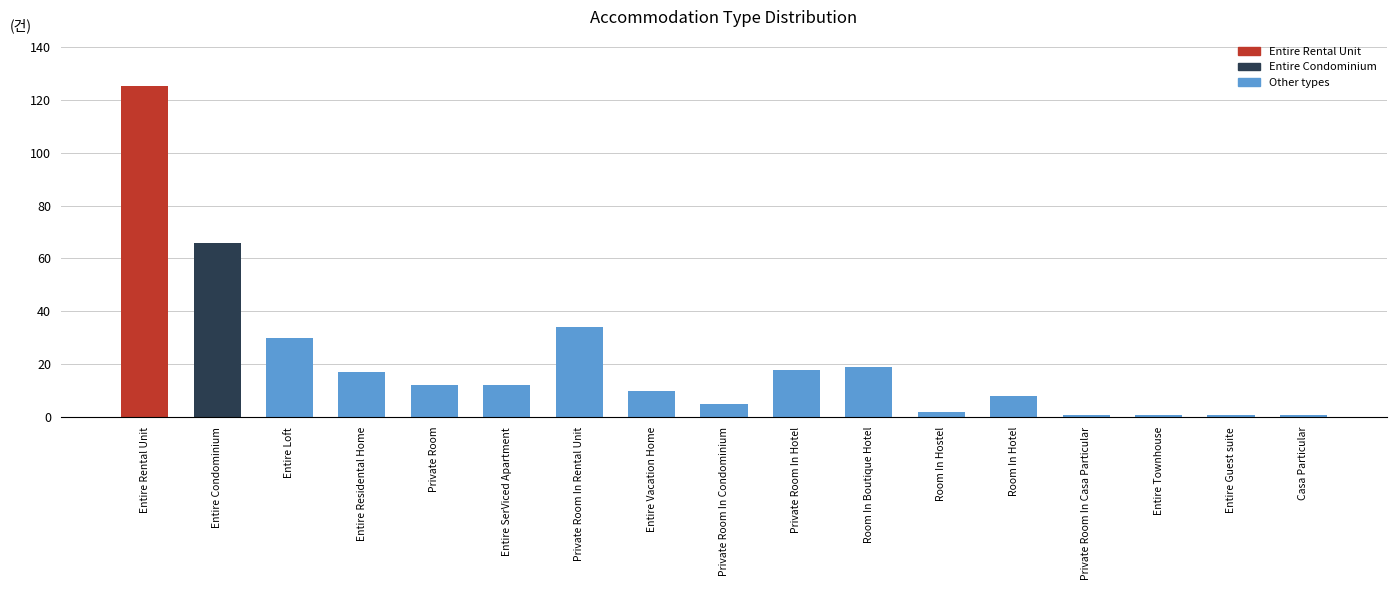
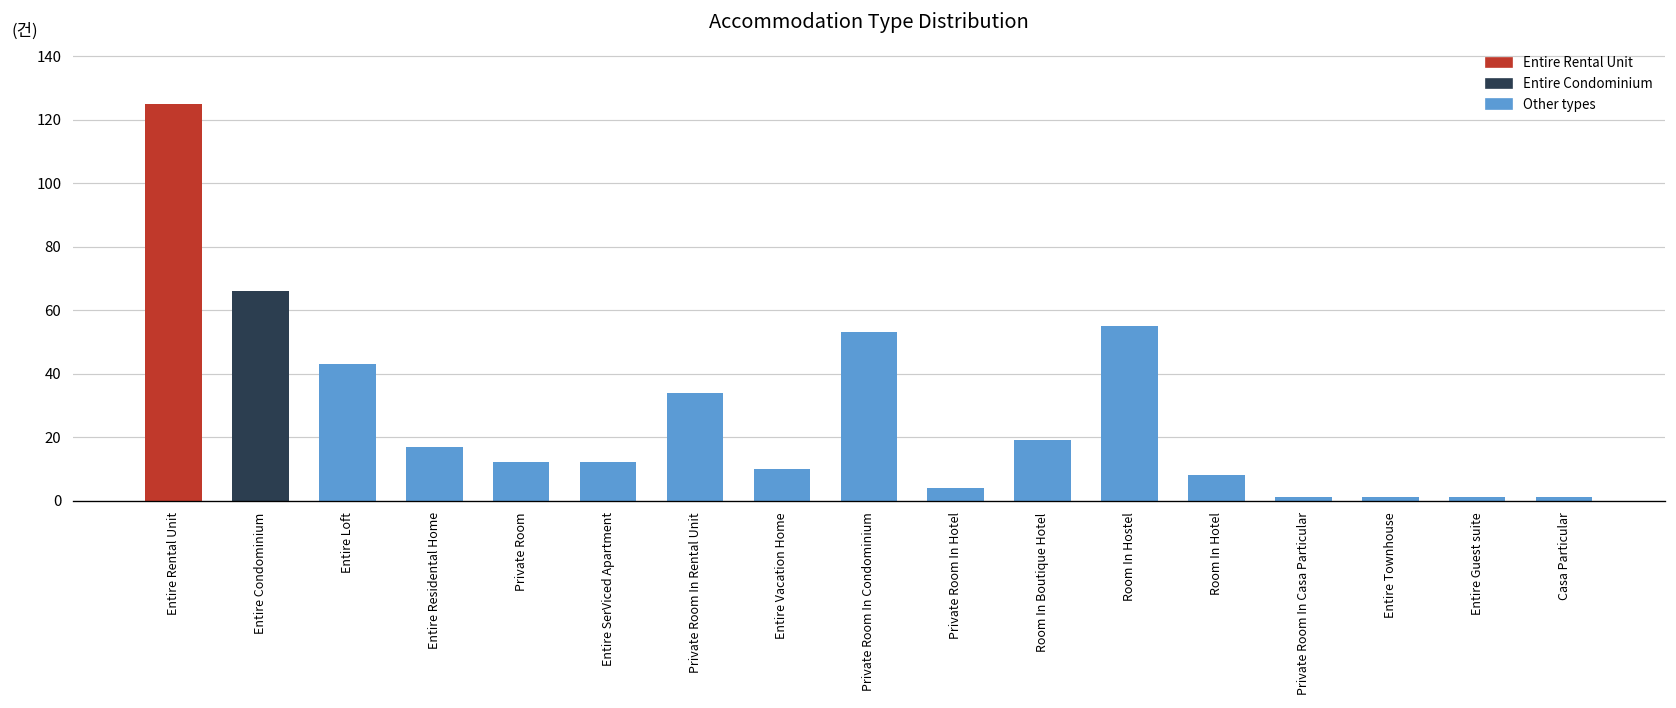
  {
    "Entire Rental Unit": 125,
    "Entire Condominium": 66,
-   "Entire Loft": 30,
+   "Entire Loft": 43,
    "Entire Residental Home": 17,
    "Private Room": 12,
    "Entire SerViced Apartment": 12,
    "Private Room In Rental Unit": 34,
    "Entire Vacation Home": 10,
-   "Private Room In Condominium": 5,
-   "Private Room In Hotel": 18,
+   "Private Room In Condominium": 53,
+   "Private Room In Hotel": 4,
    "Room In Boutique Hotel": 19,
-   "Room In Hostel": 2,
+   "Room In Hostel": 55,
    "Room In Hotel": 8,
    "Private Room In Casa Particular": 1,
    "Entire Townhouse": 1,
    "Entire Guest suite": 1,
    "Casa Particular": 1
  }
